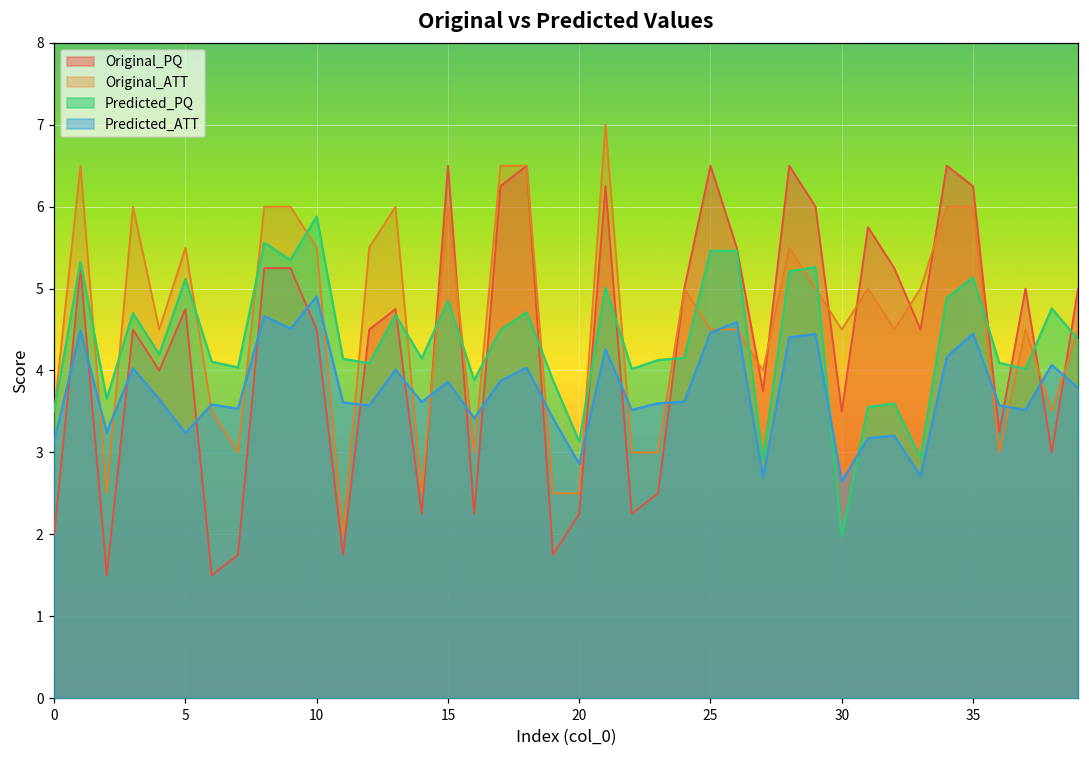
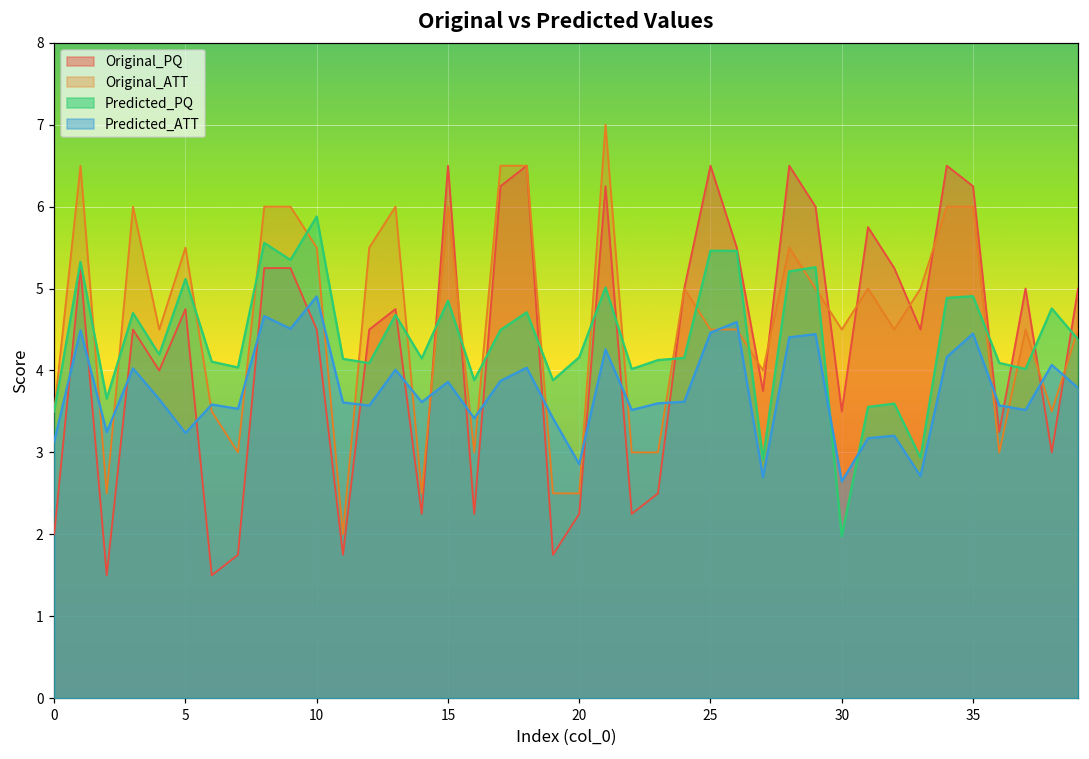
  {
    "Predicted_PQ": {
      "5": 5.1,
      "10": 5.9,
      "15": 4.9,
-     "20": 3.1,
+     "20": 4.2,
      "25": 5.5,
      "30": 2.0,
-     "35": 5.1
+     "35": 4.9
    },
    "Predicted_ATT": {
      "0": 3.1,
      "5": 3.2,
      "10": 4.9,
      "15": 3.9,
      "20": 2.9,
      "25": 4.5,
      "30": 2.6,
      "35": 4.5
    }
  }
